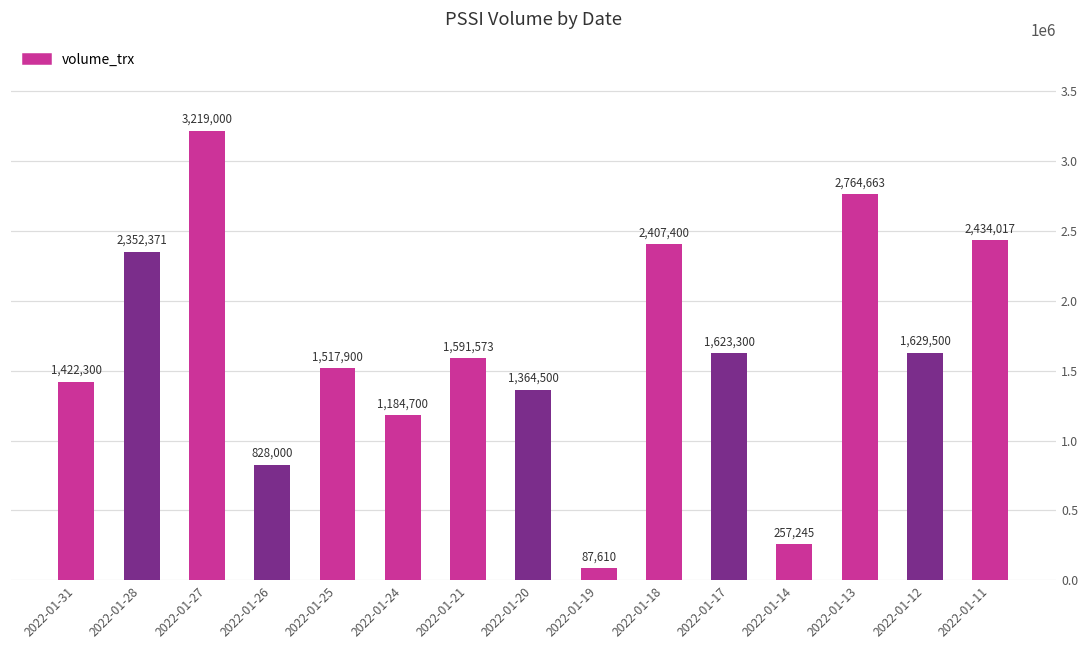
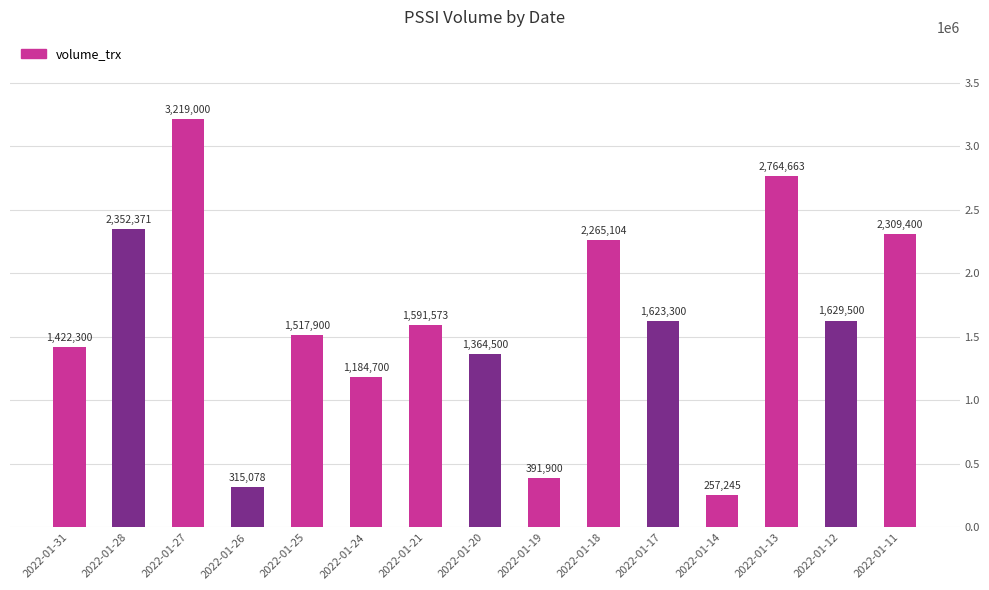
  {
    "2022-01-31": "1,422,300",
    "2022-01-28": "2,352,371",
    "2022-01-27": "3,219,000",
-   "2022-01-26": "828,000",
+   "2022-01-26": "315,078",
    "2022-01-25": "1,517,900",
    "2022-01-24": "1,184,700",
    "2022-01-21": "1,591,573",
    "2022-01-20": "1,364,500",
-   "2022-01-19": "87,610",
-   "2022-01-18": "2,407,400",
+   "2022-01-19": "391,900",
+   "2022-01-18": "2,265,104",
    "2022-01-17": "1,623,300",
    "2022-01-14": "257,245",
    "2022-01-13": "2,764,663",
    "2022-01-12": "1,629,500",
-   "2022-01-11": "2,434,017"
+   "2022-01-11": "2,309,400"
  }
